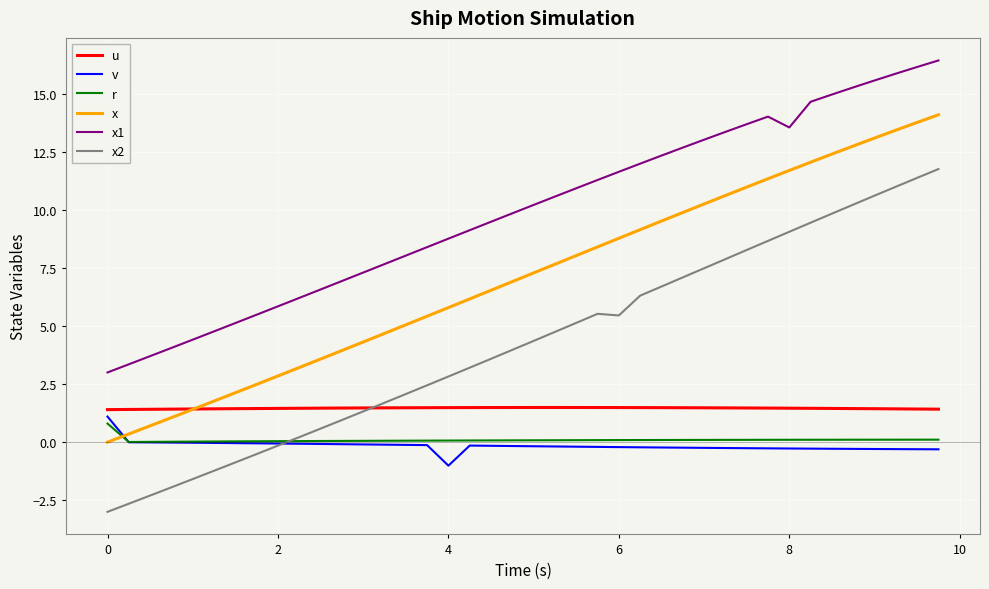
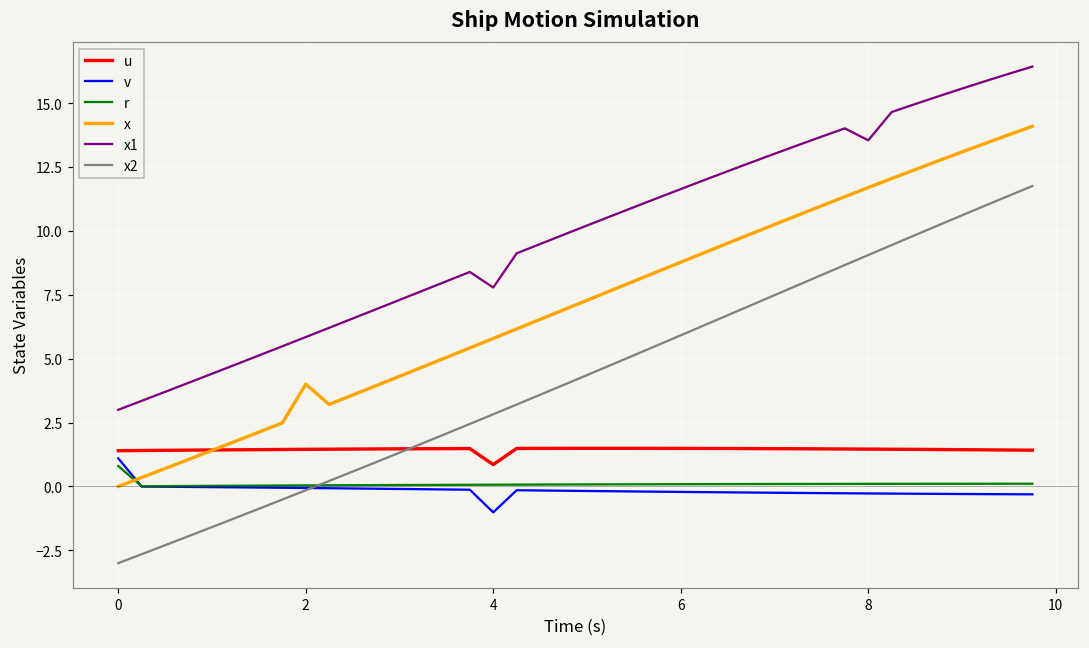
  {
    "u": {
      "0": 1.4,
      "2": 1.5,
-     "4": 1.5,
+     "4": 0.9,
      "6": 1.5,
      "8": 1.5
    },
    "v": {
      "0": 1.1,
      "4": -1.0,
      "6": -0.2,
      "8": -0.3
    },
    "r": {
      "0": 0.8,
      "4": 0.1,
      "6": 0.1,
      "8": 0.1
    },
    "x": {
      "0": 0.0,
-     "2": 2.8,
+     "2": 4.0,
      "4": 5.8,
      "6": 8.8,
      "8": 11.7
    },
    "x1": {
      "0": 3.0,
      "2": 5.8,
-     "4": 8.8,
+     "4": 7.8,
      "6": 11.6,
      "8": 13.5
    },
    "x2": {
      "0": -3.0,
      "4": 2.8,
-     "6": 5.5,
+     "6": 5.9,
      "8": 9.1
    }
  }
